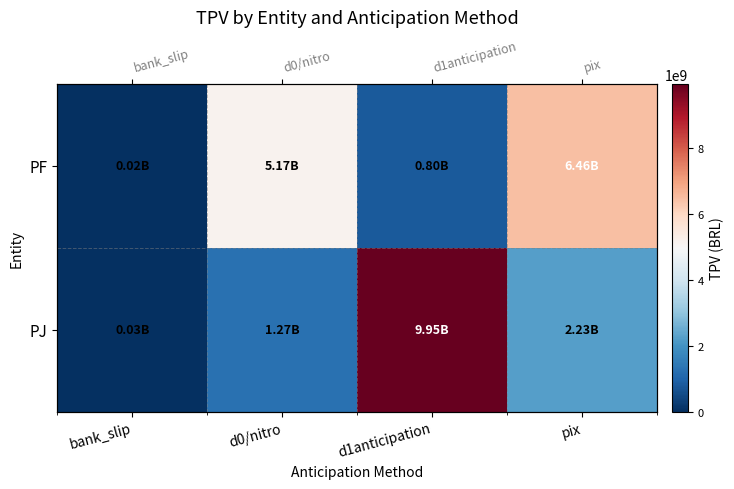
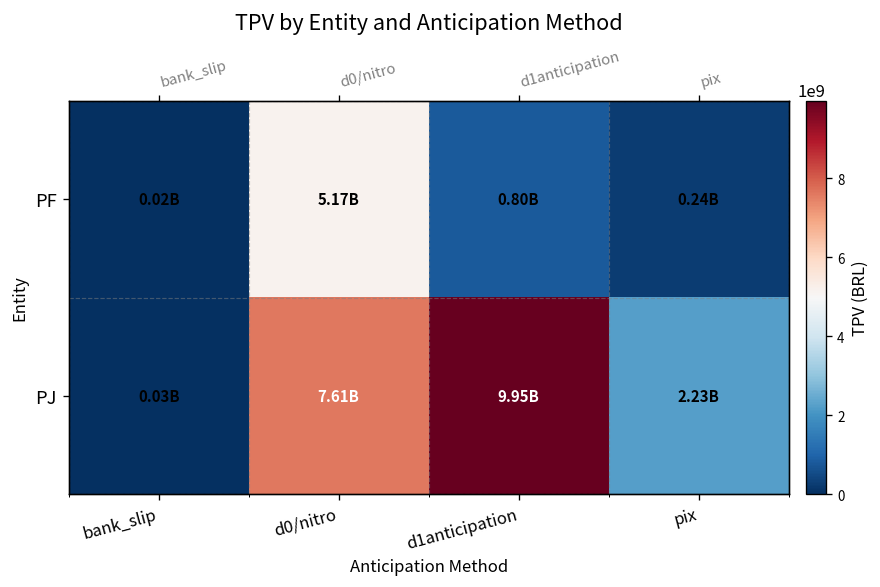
  {
    "PF": {
      "bank_slip": "0.02B",
      "d0/nitro": "5.17B",
      "d1anticipation": "0.80B",
-     "pix": "6.46B"
+     "pix": "0.24B"
    },
    "PJ": {
      "bank_slip": "0.03B",
-     "d0/nitro": "1.27B",
+     "d0/nitro": "7.61B",
      "d1anticipation": "9.95B",
      "pix": "2.23B"
    }
  }
